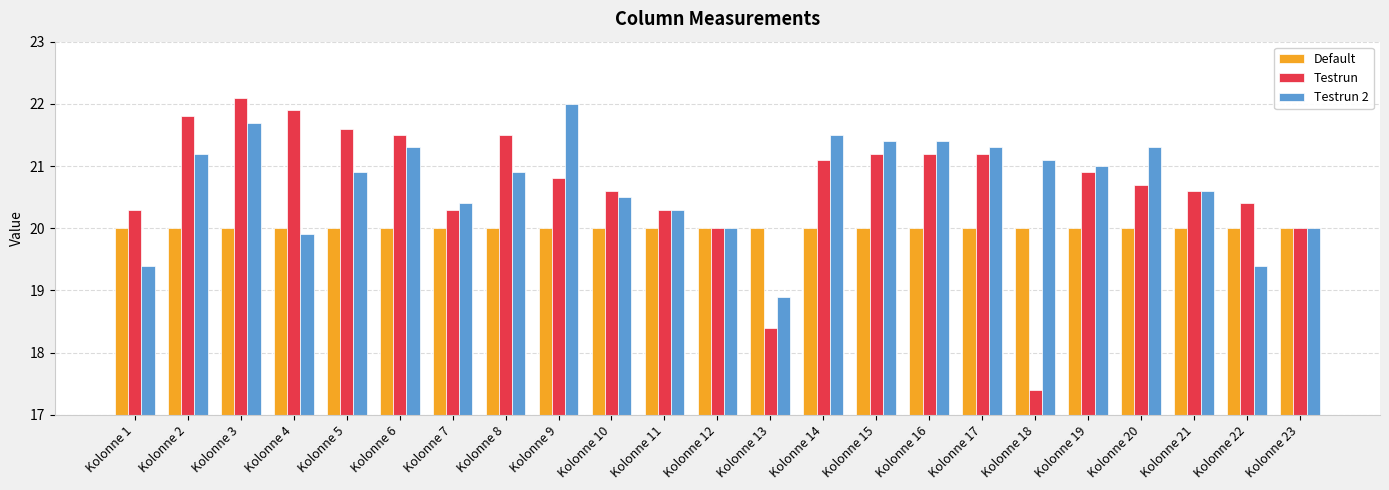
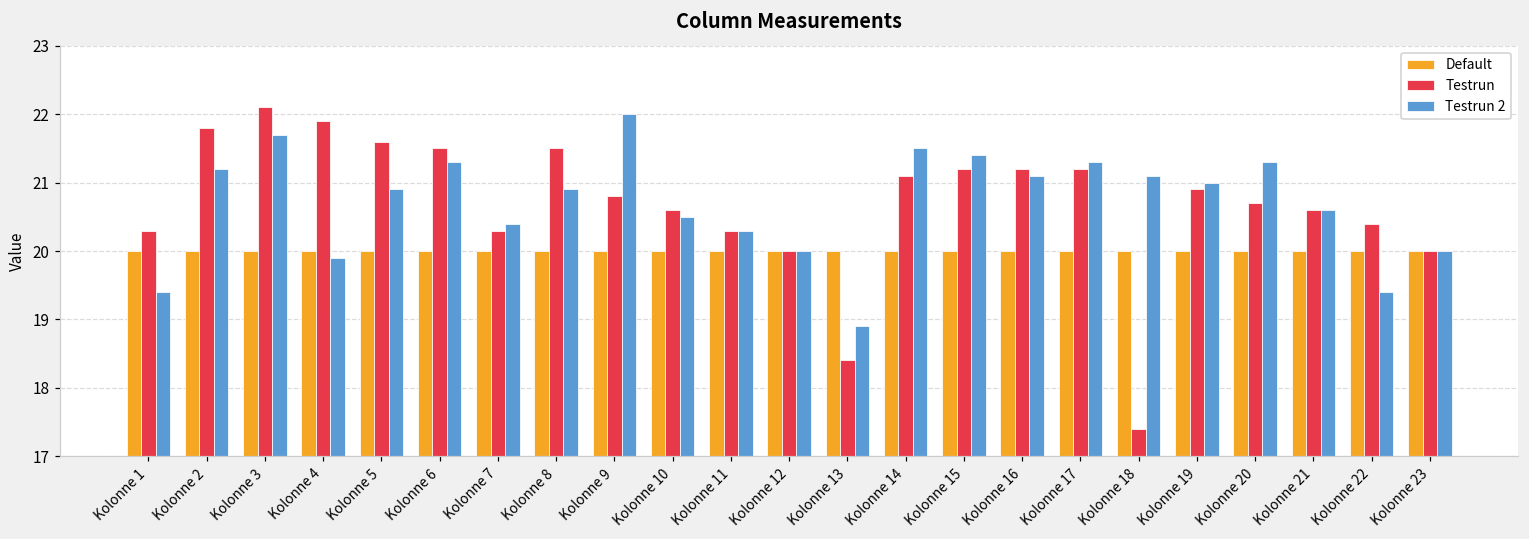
  {
    "Default": {
      "Kolonne 1": 20.0,
      "Kolonne 2": 20.0,
      "Kolonne 3": 20.0,
      "Kolonne 4": 20.0,
      "Kolonne 5": 20.0,
      "Kolonne 6": 20.0,
      "Kolonne 7": 20.0,
      "Kolonne 8": 20.0,
      "Kolonne 9": 20.0,
      "Kolonne 10": 20.0,
      "Kolonne 11": 20.0,
      "Kolonne 12": 20.0,
      "Kolonne 13": 20.0,
      "Kolonne 14": 20.0,
      "Kolonne 15": 20.0,
      "Kolonne 16": 20.0,
      "Kolonne 17": 20.0,
      "Kolonne 18": 20.0,
      "Kolonne 19": 20.0,
      "Kolonne 20": 20.0,
      "Kolonne 21": 20.0,
      "Kolonne 22": 20.0,
      "Kolonne 23": 20.0
    },
    "Testrun": {
      "Kolonne 1": 20.3,
      "Kolonne 2": 21.8,
      "Kolonne 3": 22.1,
      "Kolonne 4": 21.9,
      "Kolonne 5": 21.6,
      "Kolonne 6": 21.5,
      "Kolonne 7": 20.3,
      "Kolonne 8": 21.5,
      "Kolonne 9": 20.8,
      "Kolonne 10": 20.6,
      "Kolonne 11": 20.3,
      "Kolonne 12": 20.0,
      "Kolonne 13": 18.4,
      "Kolonne 14": 21.1,
      "Kolonne 15": 21.2,
      "Kolonne 16": 21.2,
      "Kolonne 17": 21.2,
      "Kolonne 18": 17.4,
      "Kolonne 19": 20.9,
      "Kolonne 20": 20.7,
      "Kolonne 21": 20.6,
      "Kolonne 22": 20.4,
      "Kolonne 23": 20.0
    },
    "Testrun 2": {
      "Kolonne 1": 19.4,
      "Kolonne 2": 21.2,
      "Kolonne 3": 21.7,
      "Kolonne 4": 19.9,
      "Kolonne 5": 20.9,
      "Kolonne 6": 21.3,
      "Kolonne 7": 20.4,
      "Kolonne 8": 20.9,
      "Kolonne 9": 22.0,
      "Kolonne 10": 20.5,
      "Kolonne 11": 20.3,
      "Kolonne 12": 20.0,
      "Kolonne 13": 18.9,
      "Kolonne 14": 21.5,
      "Kolonne 15": 21.4,
-     "Kolonne 16": 21.4,
+     "Kolonne 16": 21.1,
      "Kolonne 17": 21.3,
      "Kolonne 18": 21.1,
      "Kolonne 19": 21.0,
      "Kolonne 20": 21.3,
      "Kolonne 21": 20.6,
      "Kolonne 22": 19.4,
      "Kolonne 23": 20.0
    }
  }
